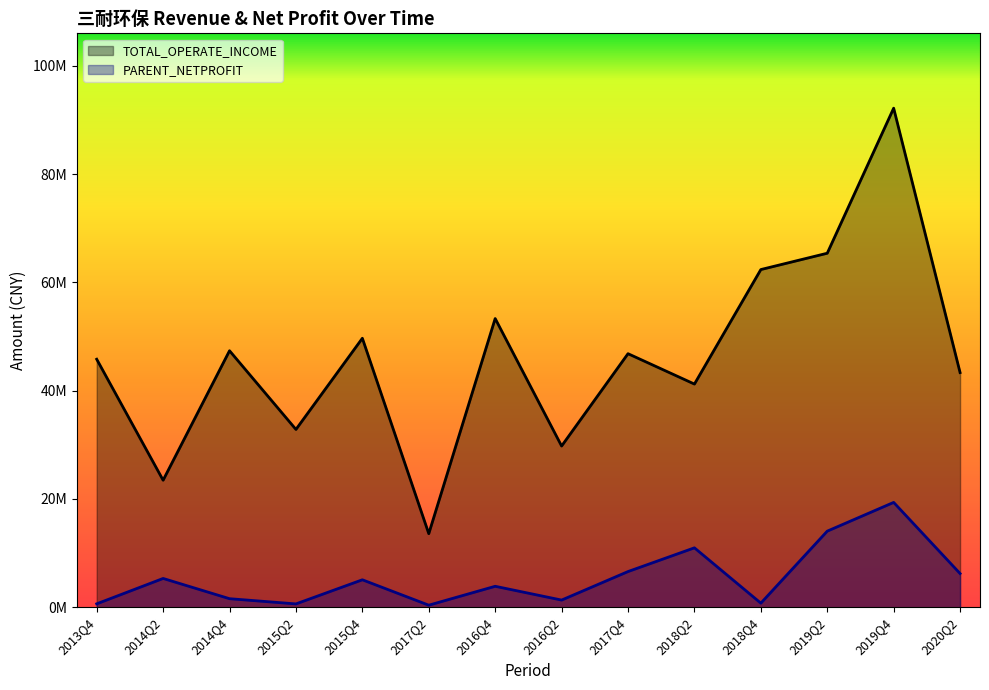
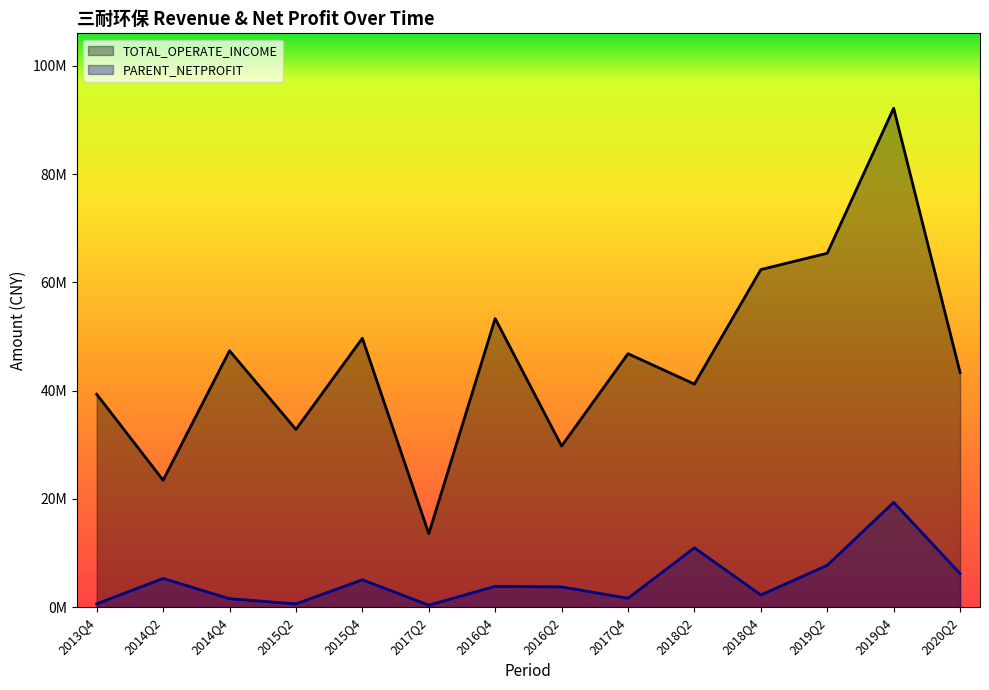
  {
    "TOTAL_OPERATE_INCOME": {
-     "2013Q4": 46000000,
+     "2013Q4": 39000000,
      "2014Q2": 23000000,
      "2014Q4": 47000000,
      "2015Q2": 33000000,
      "2015Q4": 50000000,
      "2017Q2": 14000000,
      "2016Q4": 53000000,
      "2016Q2": 30000000,
      "2017Q4": 47000000,
      "2018Q2": 41000000,
      "2018Q4": 62000000,
      "2019Q2": 65000000,
      "2019Q4": 92000000,
      "2020Q2": 43000000
    },
    "PARENT_NETPROFIT": {
      "2013Q4": 1000000,
      "2014Q2": 5000000,
      "2014Q4": 2000000,
      "2015Q2": 1000000,
      "2015Q4": 5000000,
      "2017Q2": 0,
      "2016Q4": 4000000,
-     "2016Q2": 1000000,
-     "2017Q4": 7000000,
+     "2016Q2": 4000000,
+     "2017Q4": 2000000,
      "2018Q2": 11000000,
-     "2018Q4": 1000000,
-     "2019Q2": 14000000,
+     "2018Q4": 2000000,
+     "2019Q2": 8000000,
      "2019Q4": 19000000,
      "2020Q2": 6000000
    }
  }
